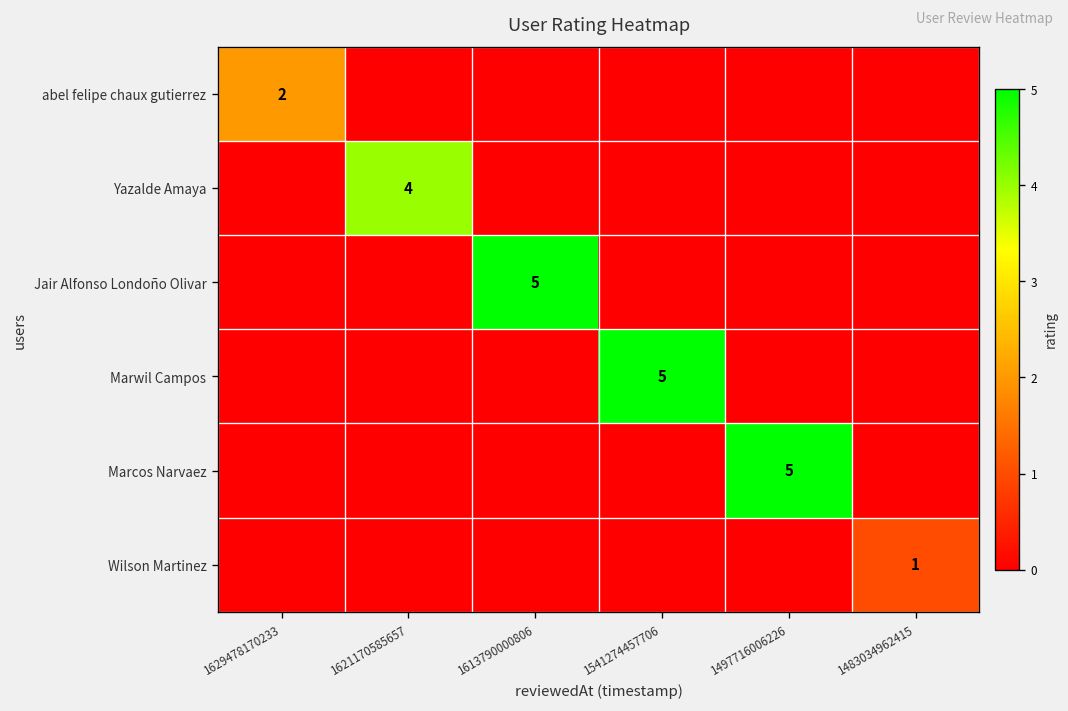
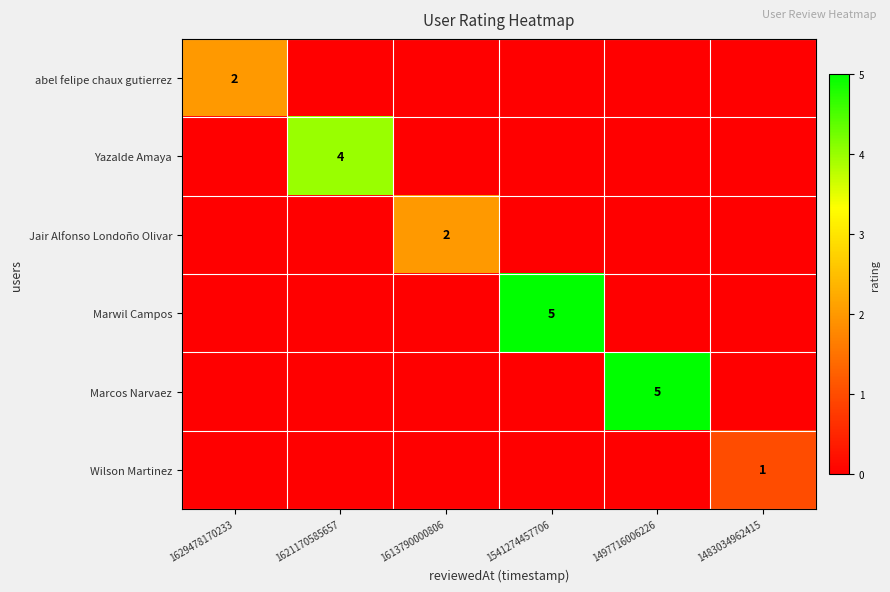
  {
    "abel felipe chaux gutierrez": {
      "1629478170233": 2
    },
    "Yazalde Amaya": {
      "1621170585657": 4
    },
    "Jair Alfonso Londoño Olivar": {
-     "1613790000806": 5
+     "1613790000806": 2
    },
    "Marwil Campos": {
      "1541274457706": 5
    },
    "Marcos Narvaez": {
      "1497716006226": 5
    },
    "Wilson Martinez": {
      "1483034962415": 1
    }
  }
